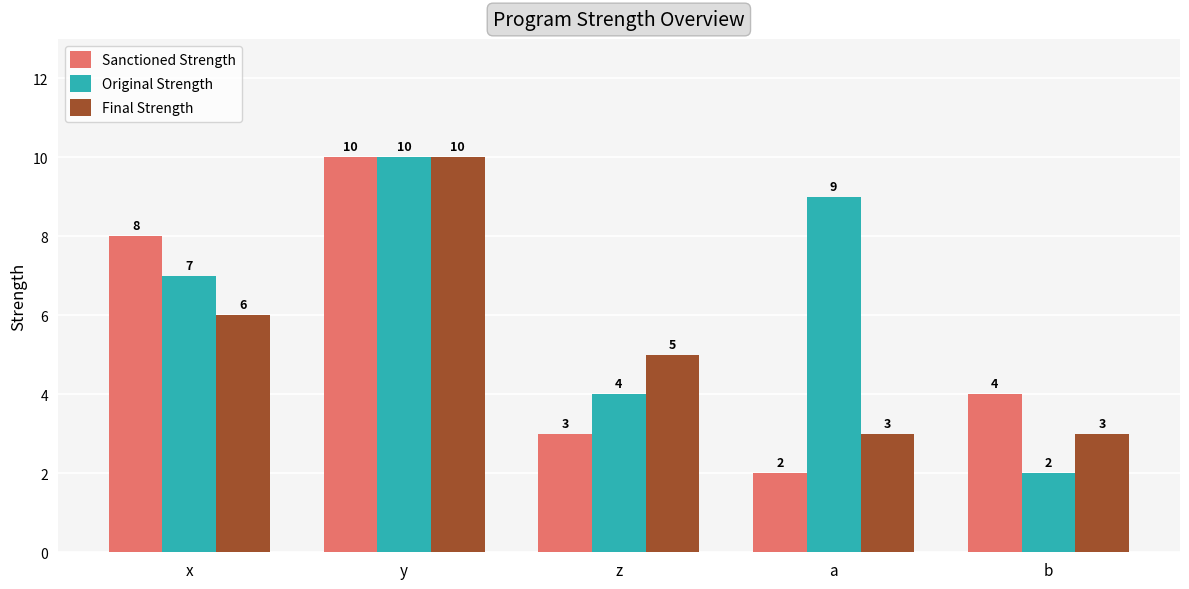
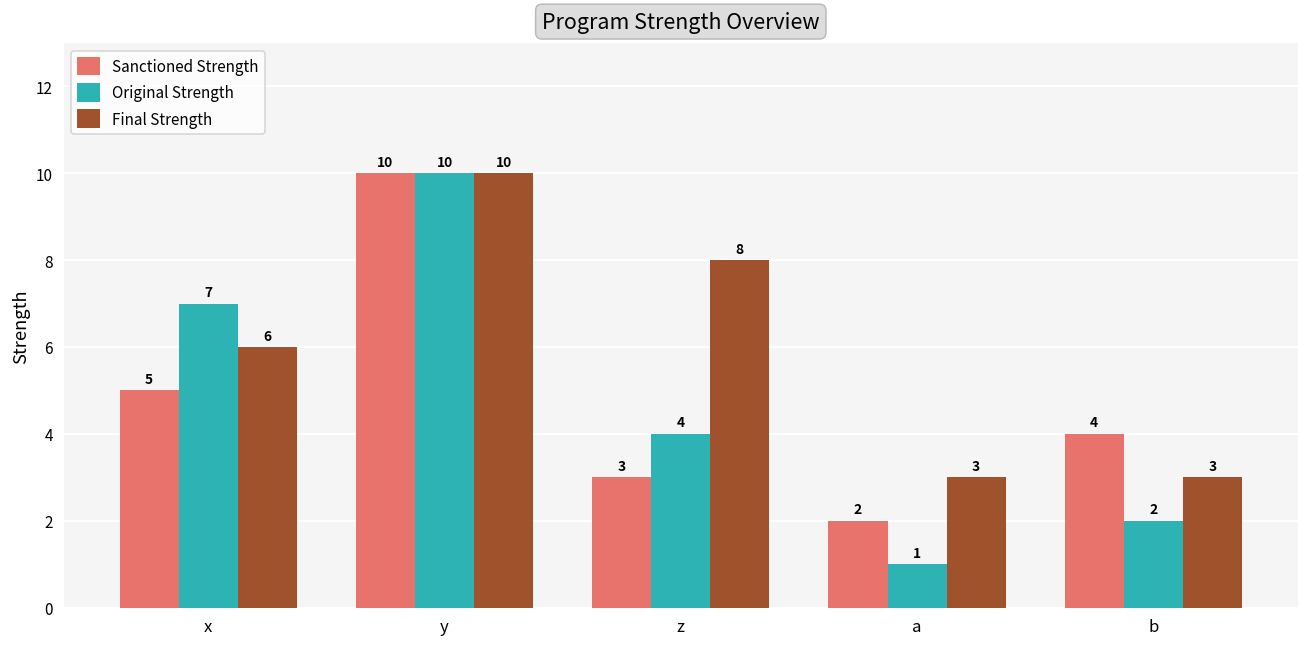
  {
    "Sanctioned Strength": {
-     "x": 8,
+     "x": 5,
      "y": 10,
      "z": 3,
      "a": 2,
      "b": 4
    },
    "Original Strength": {
      "x": 7,
      "y": 10,
      "z": 4,
-     "a": 9,
+     "a": 1,
      "b": 2
    },
    "Final Strength": {
      "x": 6,
      "y": 10,
-     "z": 5,
+     "z": 8,
      "a": 3,
      "b": 3
    }
  }
